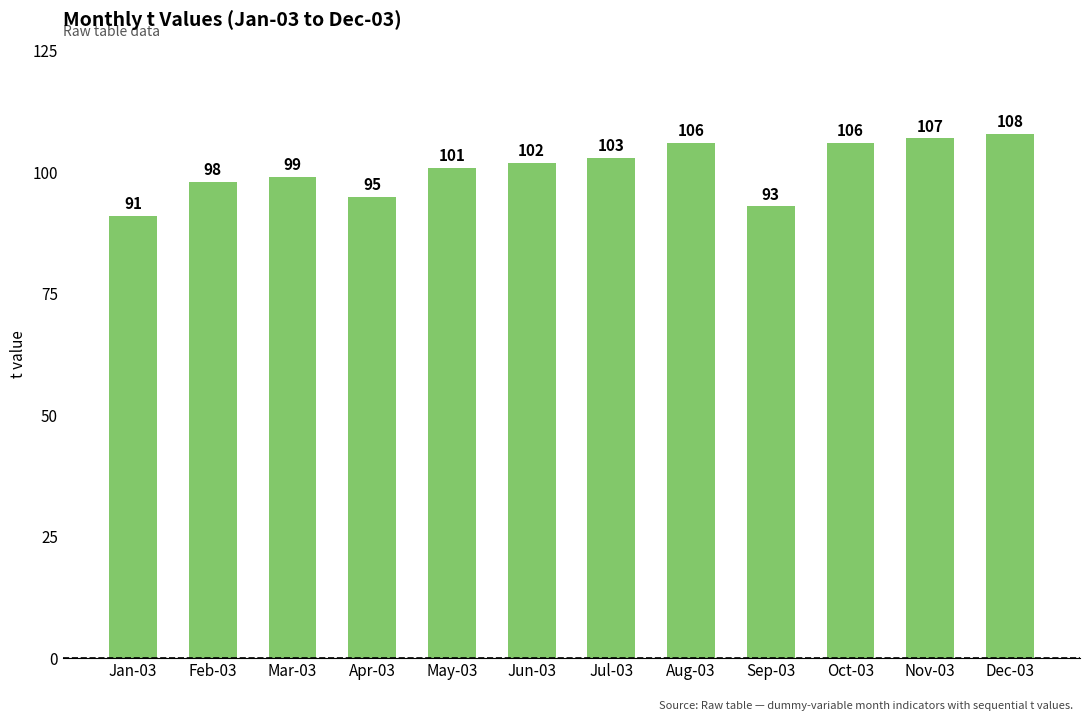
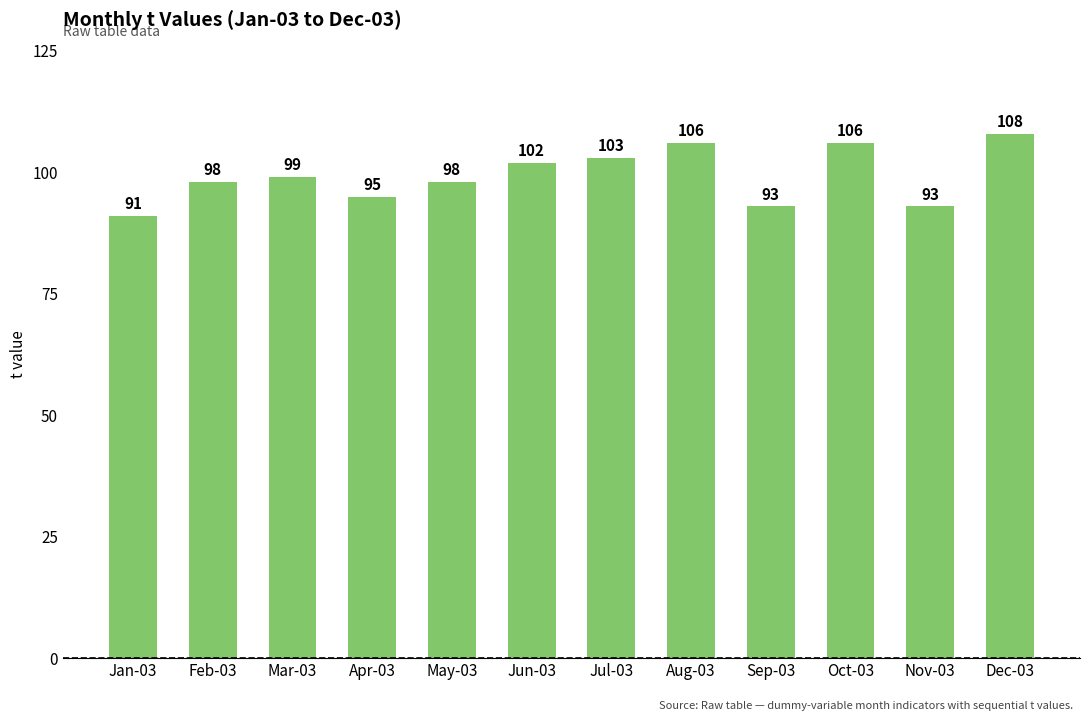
  {
    "Jan-03": 91,
    "Feb-03": 98,
    "Mar-03": 99,
    "Apr-03": 95,
-   "May-03": 101,
+   "May-03": 98,
    "Jun-03": 102,
    "Jul-03": 103,
    "Aug-03": 106,
    "Sep-03": 93,
    "Oct-03": 106,
-   "Nov-03": 107,
+   "Nov-03": 93,
    "Dec-03": 108
  }
